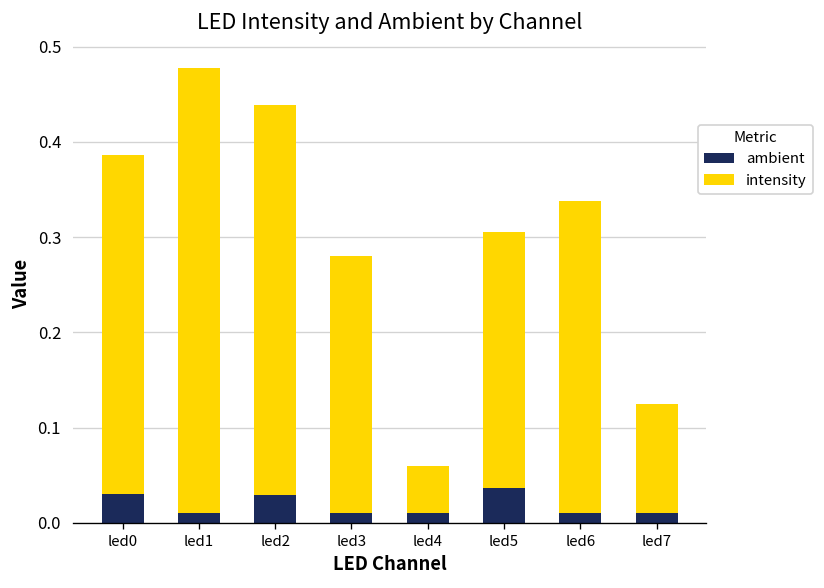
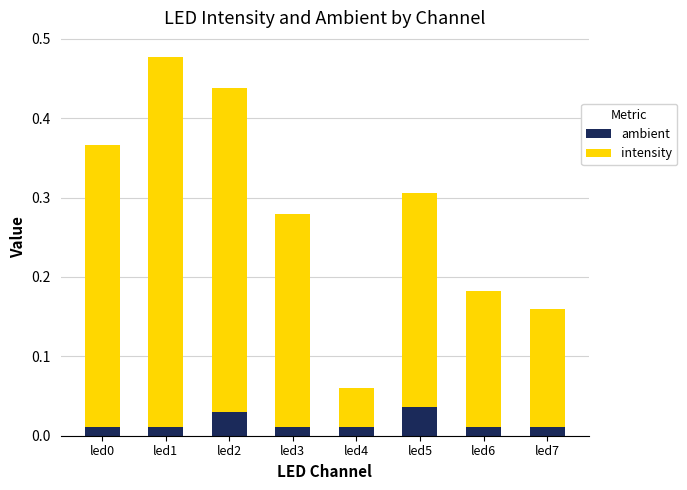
  {
    "ambient": {
-     "led0": 0.03,
+     "led0": 0.01,
      "led1": 0.01,
      "led2": 0.03,
      "led3": 0.01,
      "led4": 0.01,
      "led5": 0.04,
      "led6": 0.01,
      "led7": 0.01
    },
    "intensity": {
      "led0": 0.36,
      "led1": 0.47,
      "led2": 0.41,
      "led3": 0.27,
      "led4": 0.05,
      "led5": 0.27,
-     "led6": 0.33,
-     "led7": 0.11
+     "led6": 0.17,
+     "led7": 0.15
    }
  }
